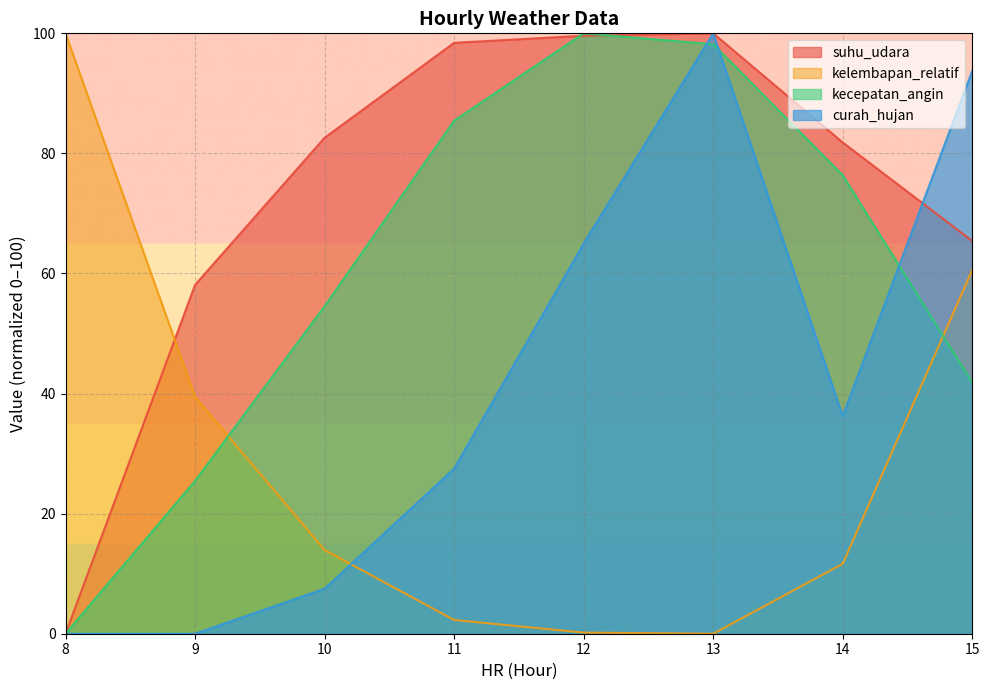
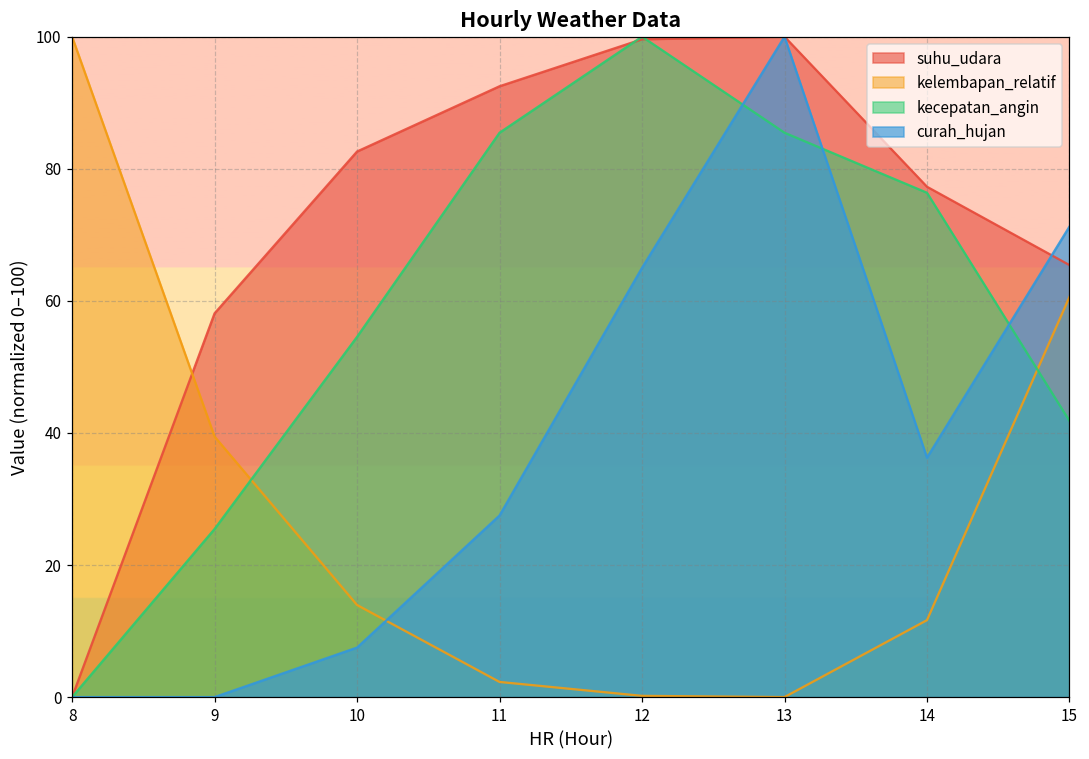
  {
    "suhu_udara": {
      "9": 58,
      "10": 83,
-     "11": 98,
-     "14": 82,
+     "11": 92,
+     "14": 77,
      "15": 65
    },
    "kelembapan_relatif": {
      "8": 100,
      "9": 39,
      "10": 14,
      "11": 2,
      "12": 0,
      "13": 0,
      "14": 12,
      "15": 61
    },
    "kecepatan_angin": {
      "9": 25,
      "10": 55,
      "11": 85,
-     "13": 98,
+     "13": 85,
      "14": 76,
      "15": 42
    },
    "curah_hujan": {
      "9": 0,
      "10": 8,
      "11": 27,
      "12": 65,
      "14": 36,
-     "15": 94
+     "15": 71
    }
  }
